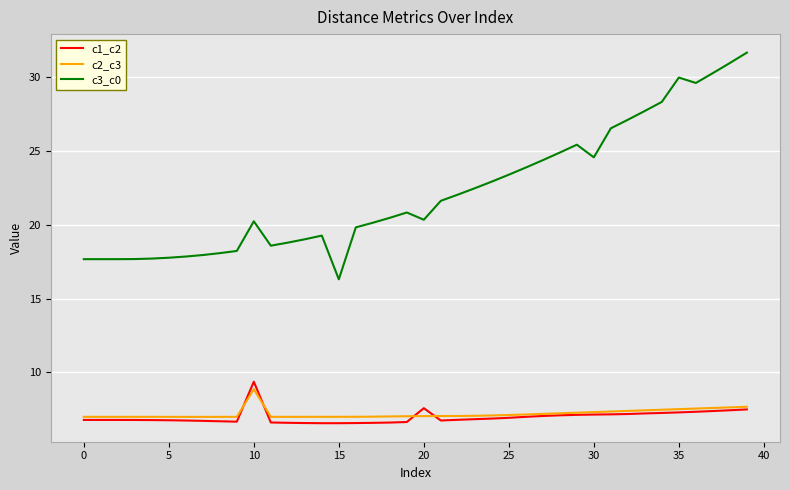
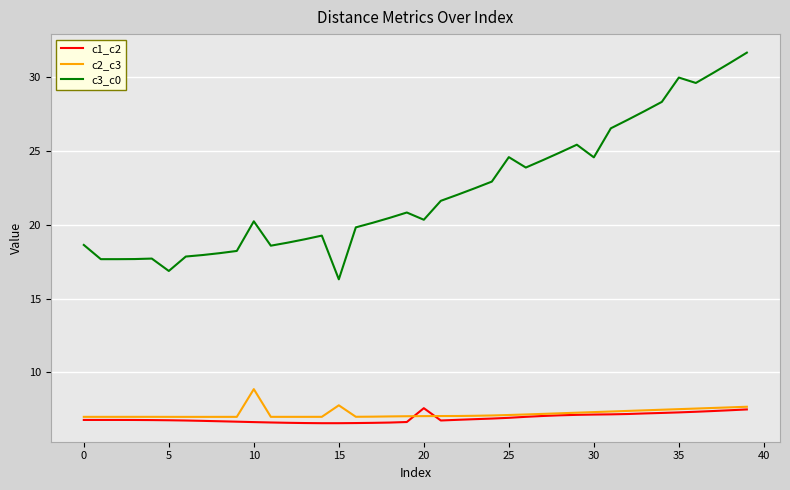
  {
    "c1_c2": {
      "0": 6.8,
      "5": 6.8,
-     "10": 9.4,
+     "10": 6.6,
      "15": 6.6,
      "20": 7.6,
      "25": 6.9,
      "35": 7.3
    },
    "c2_c3": {
      "0": 7.0,
      "5": 7.0,
      "10": 8.9,
-     "15": 7.0,
+     "15": 7.8,
      "20": 7.0,
      "25": 7.1,
      "35": 7.5
    },
    "c3_c0": {
-     "0": 17.7,
-     "5": 17.8,
+     "0": 18.6,
+     "5": 16.9,
      "10": 20.2,
      "15": 16.3,
      "20": 20.3,
-     "25": 23.4,
+     "25": 24.6,
      "30": 24.5,
      "35": 29.9
    }
  }
